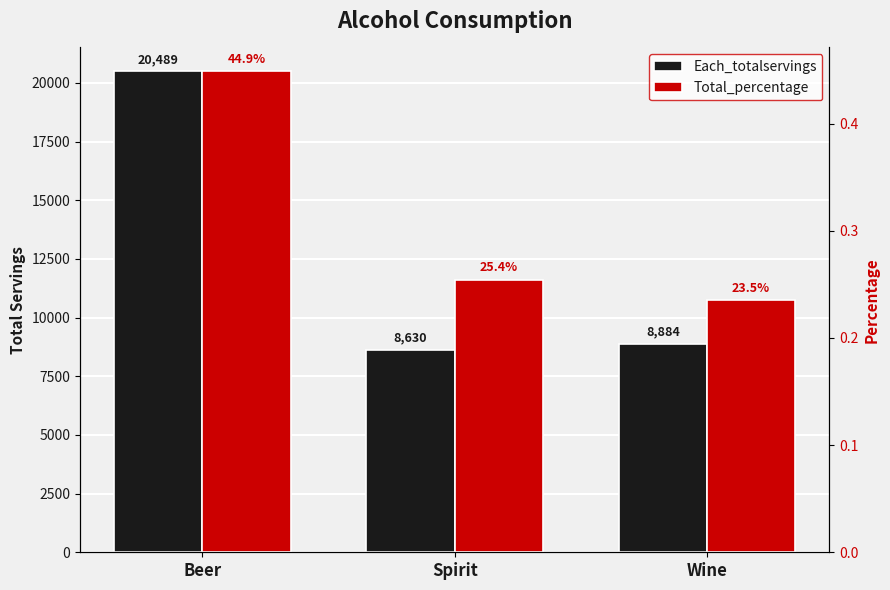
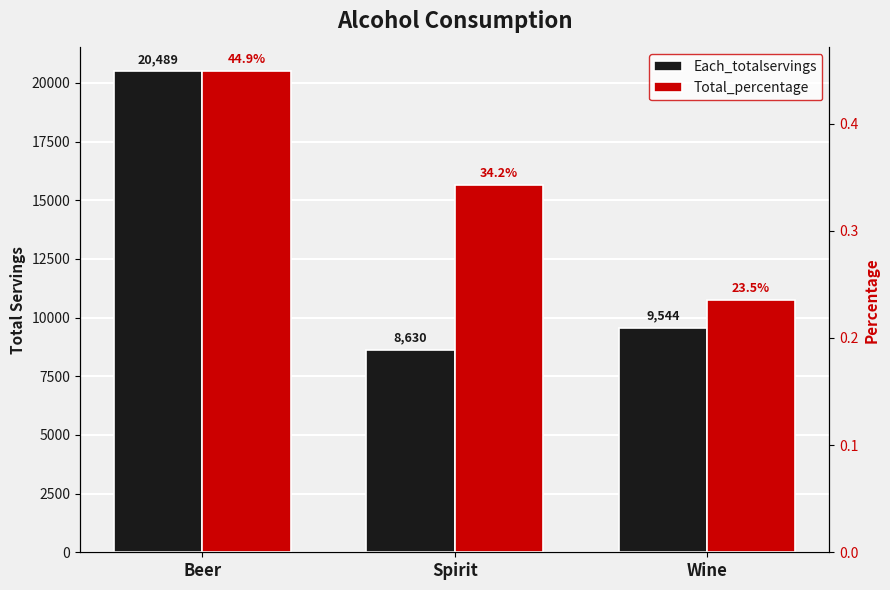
  {
    "Each_totalservings": {
      "Beer": "20,489",
      "Spirit": "8,630",
-     "Wine": "8,884"
+     "Wine": "9,544"
    },
    "Total_percentage": {
      "Beer": "44.9%",
-     "Spirit": "25.4%",
+     "Spirit": "34.2%",
      "Wine": "23.5%"
    }
  }
